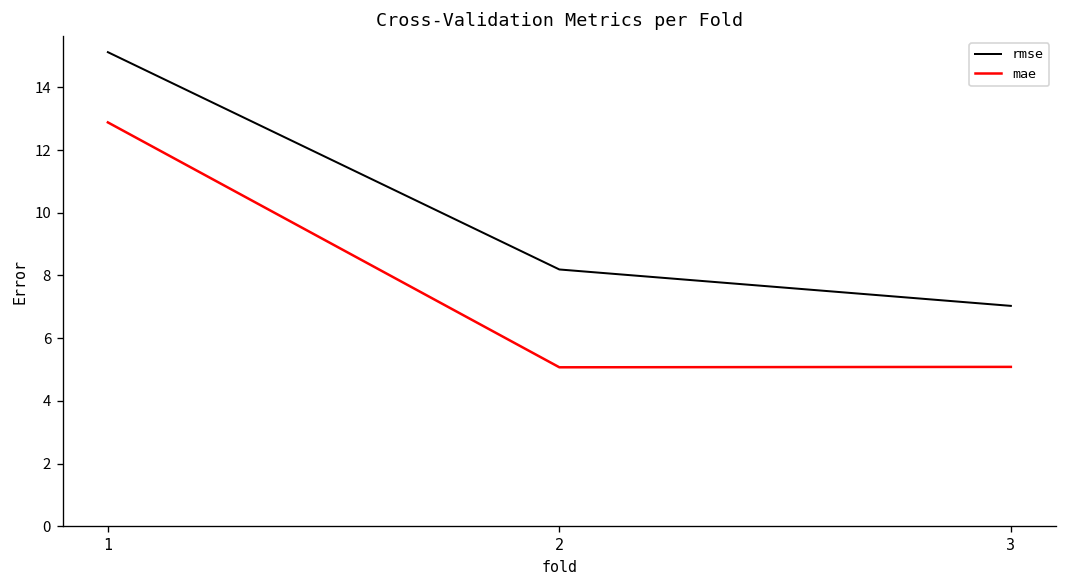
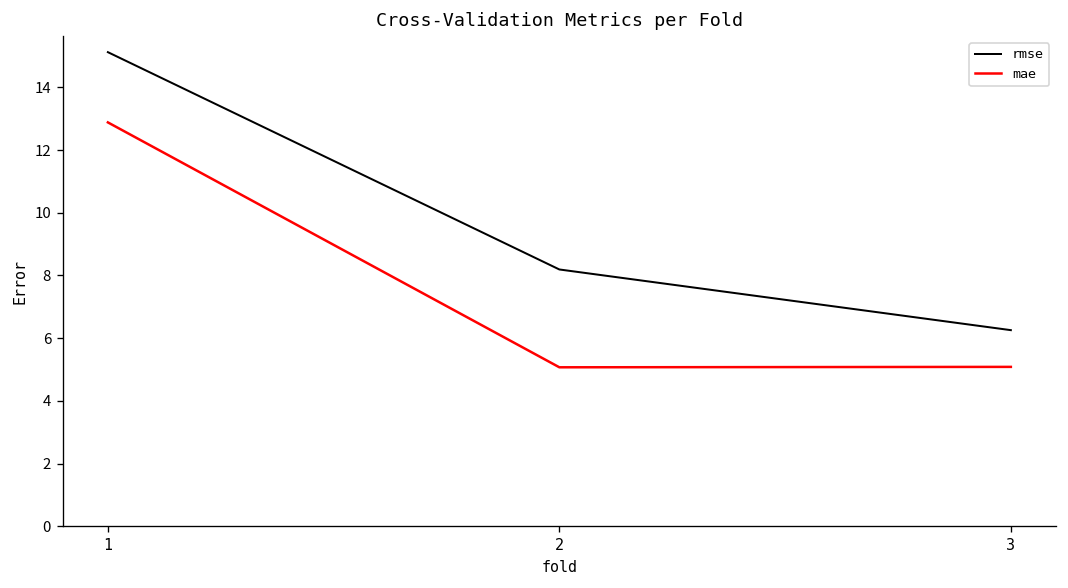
  {
    "rmse": {
      "1": 15.1,
      "2": 8.2,
-     "3": 7.0
+     "3": 6.3
    },
    "mae": {
      "1": 12.9,
      "2": 5.1,
      "3": 5.1
    }
  }
